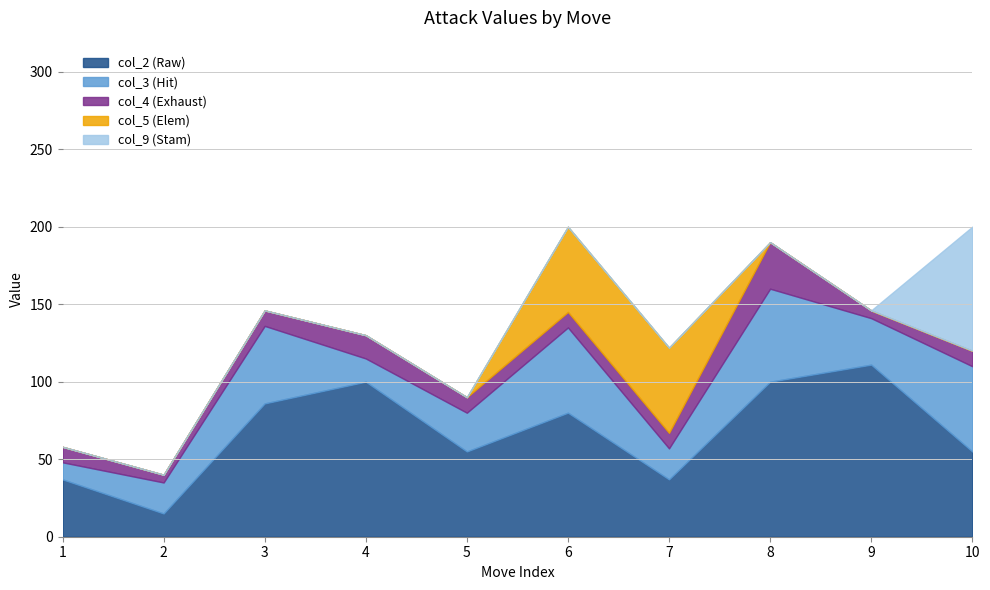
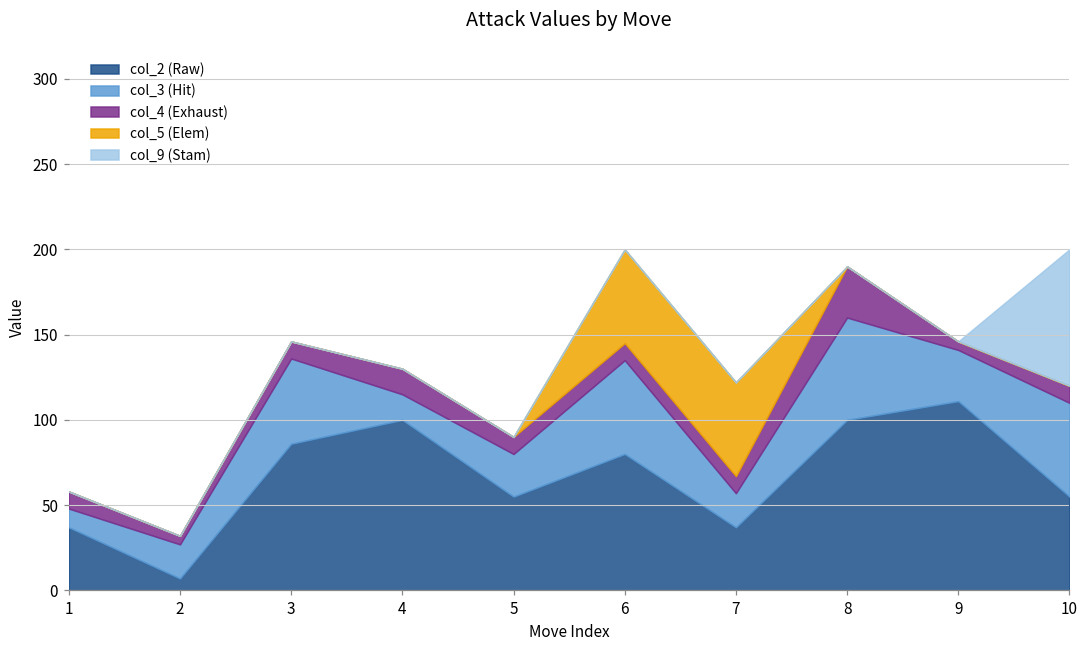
  {
    "col_2 (Raw)": {
      "1": 37,
-     "2": 15,
+     "2": 7,
      "3": 86,
      "4": 100,
      "5": 55,
      "6": 80,
      "7": 37,
      "8": 100,
      "9": 111,
      "10": 55
    },
    "col_3 (Hit)": {
      "1": 11,
      "2": 20,
      "3": 50,
      "4": 15,
      "5": 25,
      "6": 55,
      "7": 20,
      "8": 60,
      "9": 30,
      "10": 55
    },
    "col_4 (Exhaust)": {
      "6": 10,
      "7": 10
    },
    "col_9 (Stam)": {
      "10": 80
    }
  }
